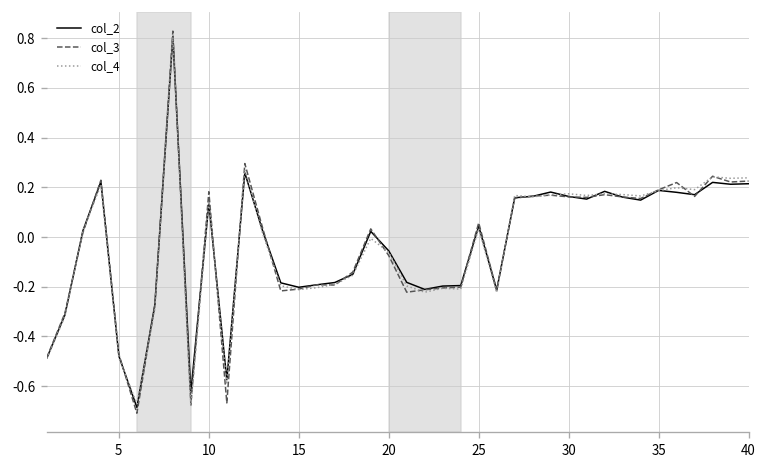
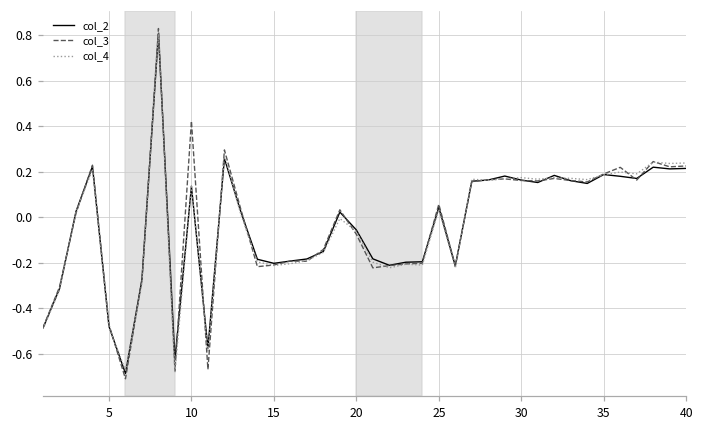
  {
    "col_3": {
-     "10": 0.18,
+     "10": 0.42,
      "20": -0.07,
      "25": 0.06
    },
    "col_4": {
      "40": 0.24
    }
  }
